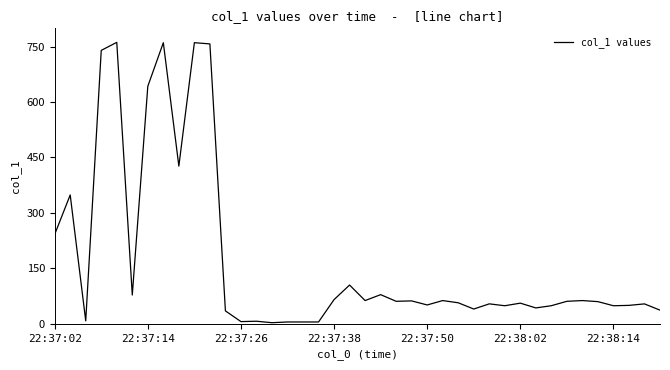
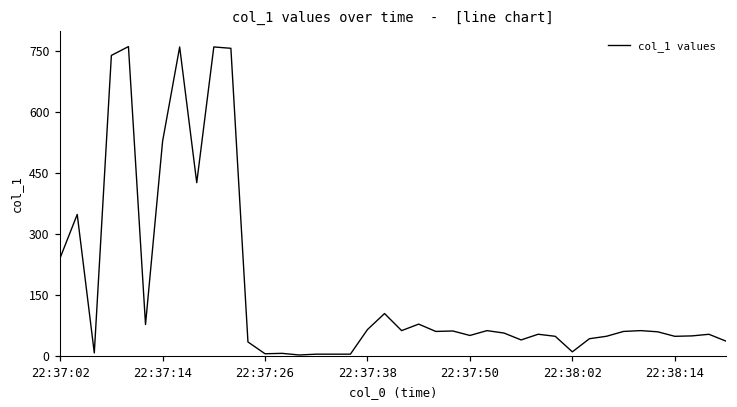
  {
    "22:37:02": 240,
-   "22:37:14": 640,
+   "22:37:14": 530,
    "22:37:26": 10,
    "22:37:38": 70,
    "22:37:50": 50,
-   "22:38:02": 60,
+   "22:38:02": 10,
    "22:38:14": 50
  }
